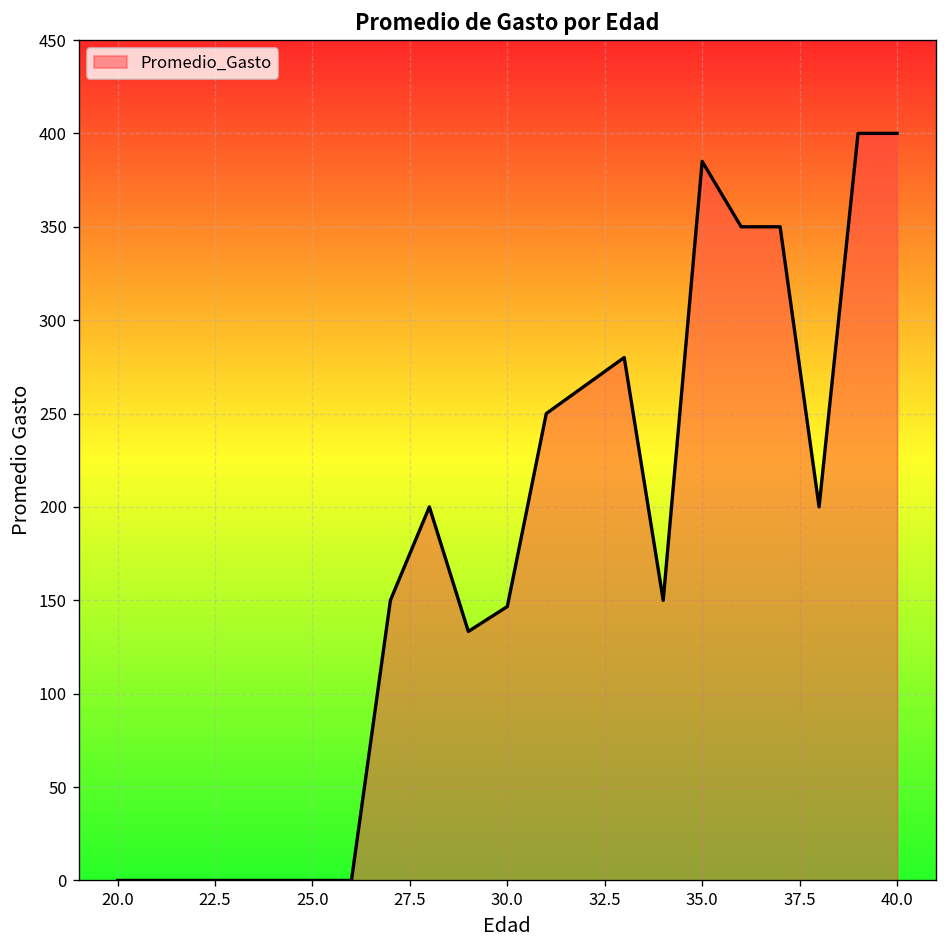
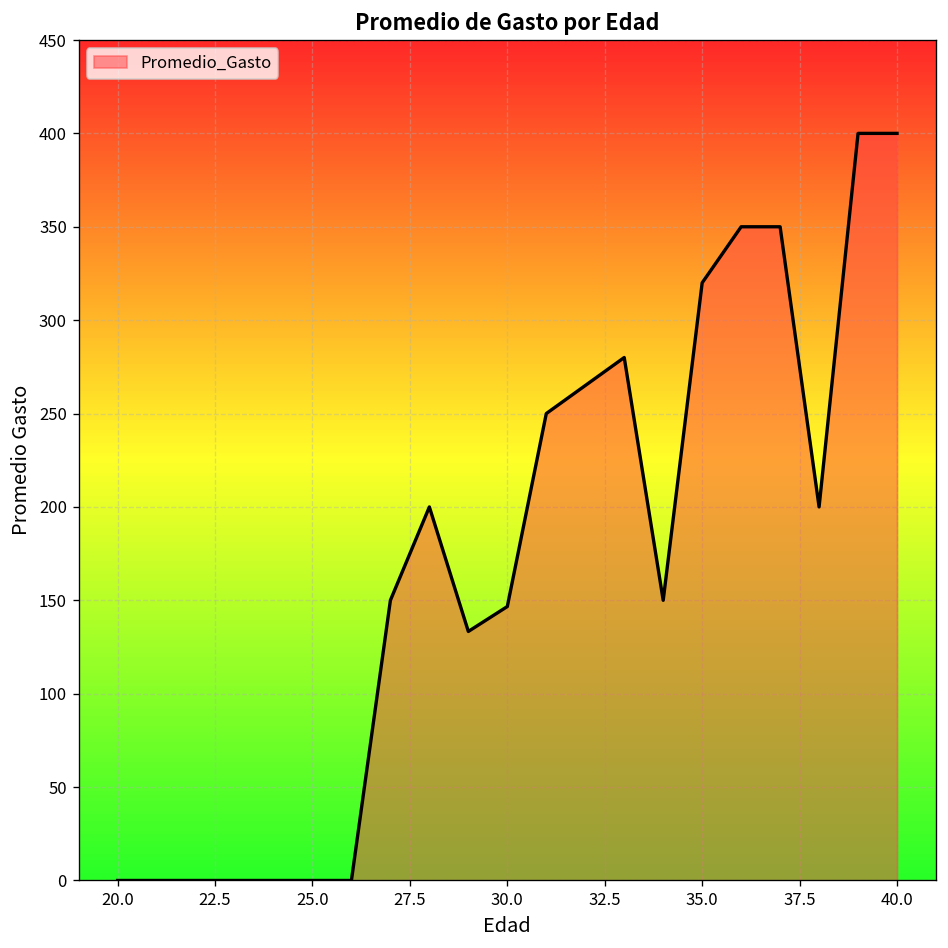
  {
    "20.0": 0,
    "25.0": 0,
    "30.0": 147,
-   "35.0": 385,
+   "35.0": 320,
    "40.0": 400
  }
